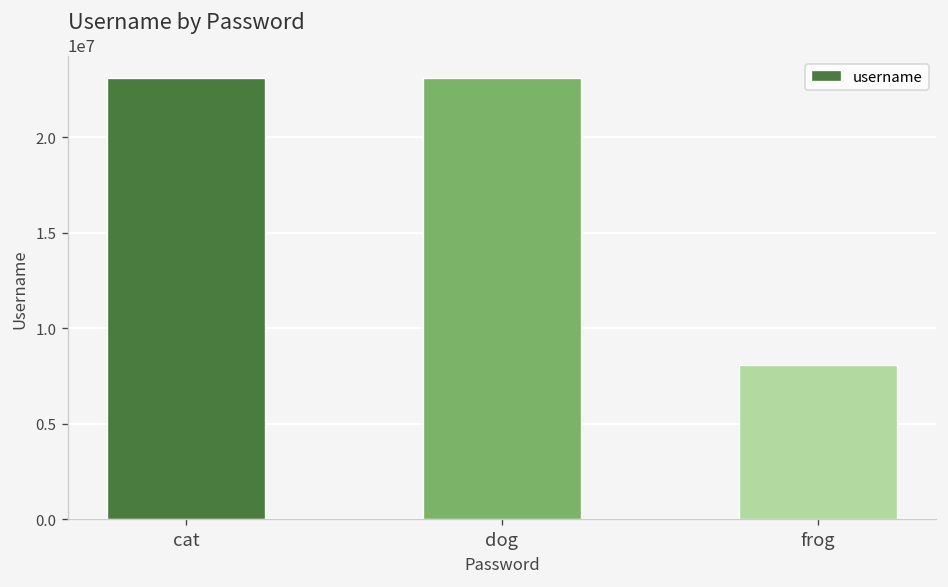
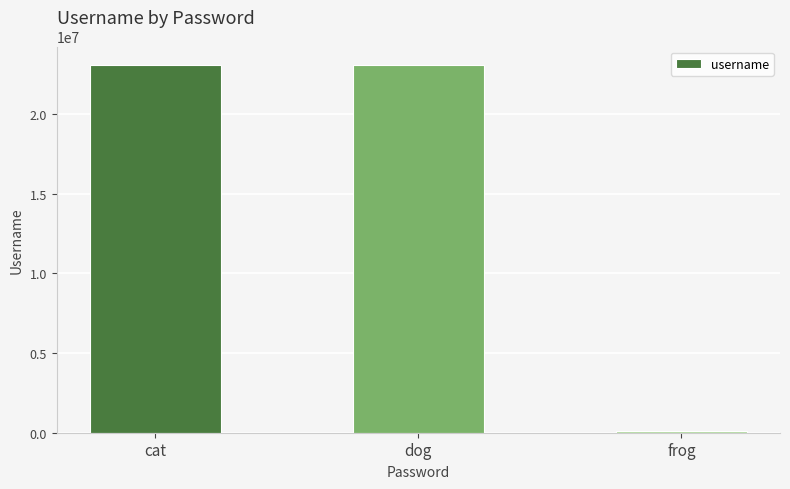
  {
    "cat": 23100000,
    "dog": 23100000,
-   "frog": 8100000
+   "frog": 100000
  }
